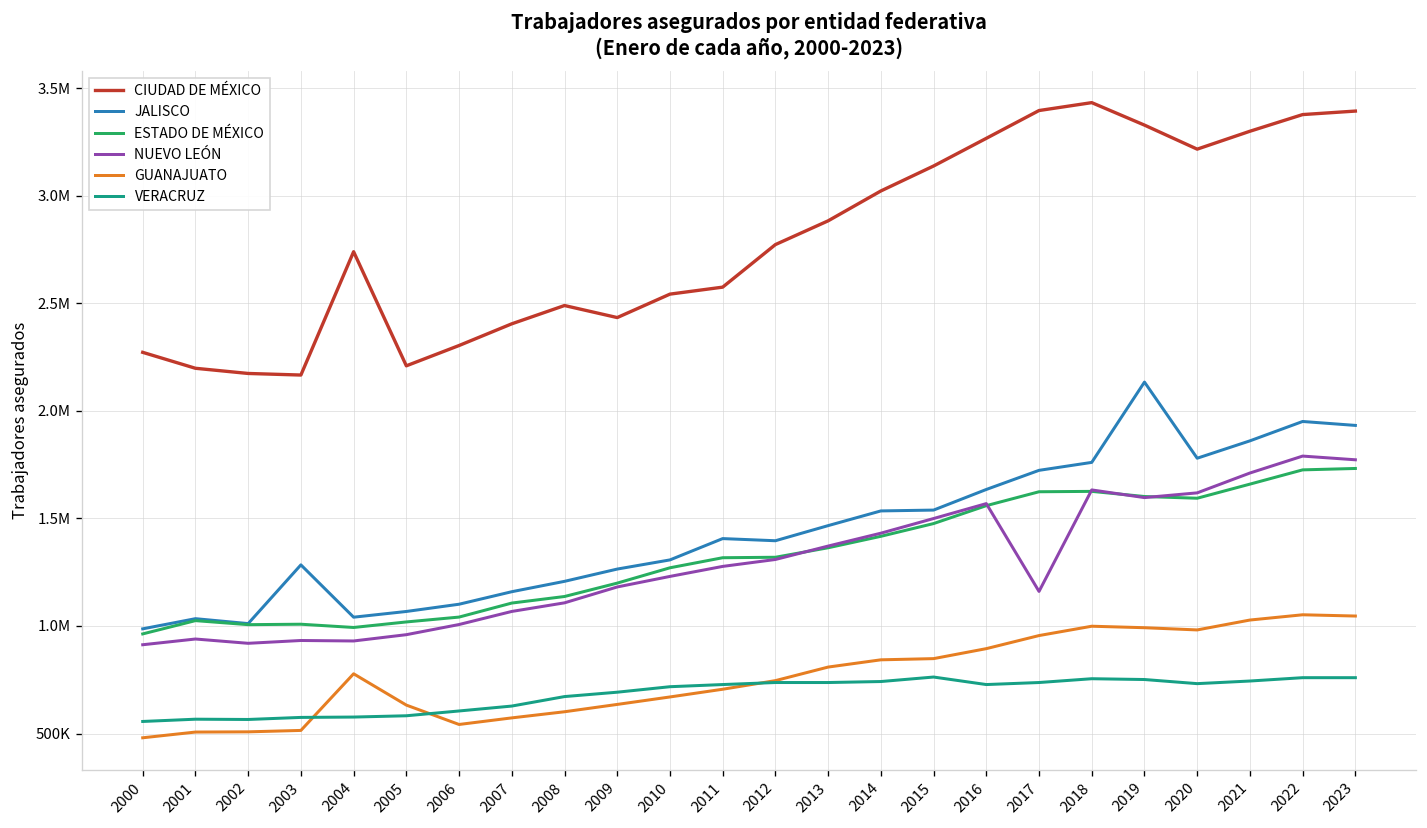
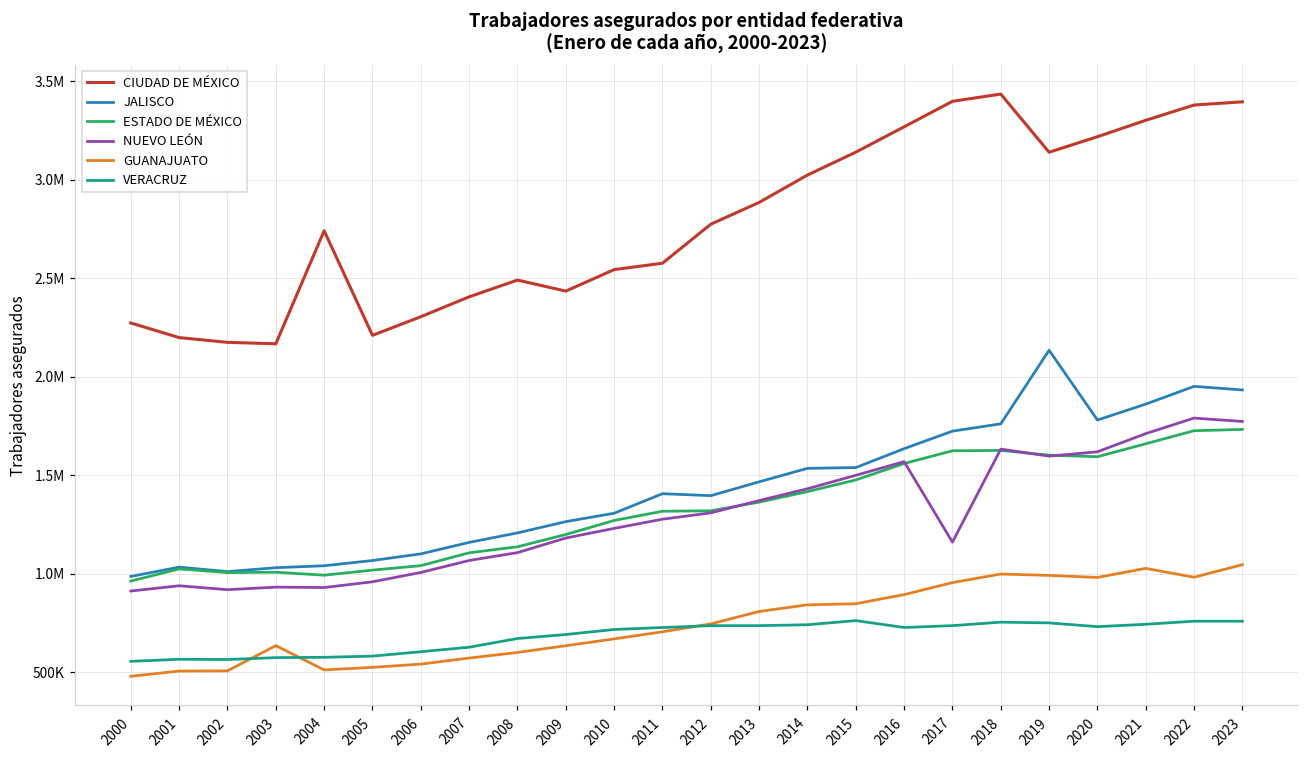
  {
    "CIUDAD DE MÉXICO": {
      "2000": 2270000,
      "2001": 2200000,
      "2002": 2170000,
      "2003": 2170000,
      "2004": 2740000,
      "2005": 2210000,
      "2006": 2300000,
      "2007": 2410000,
      "2008": 2490000,
      "2009": 2430000,
      "2010": 2540000,
      "2011": 2580000,
      "2012": 2770000,
      "2013": 2880000,
      "2014": 3020000,
      "2015": 3140000,
      "2016": 3270000,
      "2017": 3400000,
      "2018": 3430000,
-     "2019": 3330000,
+     "2019": 3140000,
      "2020": 3220000,
      "2021": 3300000,
      "2022": 3380000,
      "2023": 3390000
    },
    "JALISCO": {
      "2000": 990000,
-     "2003": 1280000,
+     "2003": 1030000,
      "2004": 1040000,
      "2005": 1070000,
      "2006": 1100000,
      "2007": 1160000,
      "2008": 1210000,
      "2009": 1260000,
      "2010": 1310000,
      "2011": 1410000,
      "2012": 1400000,
      "2013": 1470000,
      "2014": 1540000,
      "2015": 1540000,
      "2016": 1640000,
      "2017": 1720000,
      "2018": 1760000,
      "2019": 2130000,
      "2020": 1780000,
      "2021": 1860000,
      "2022": 1950000,
      "2023": 1930000
    },
    "NUEVO LEÓN": {
      "2000": 910000,
      "2001": 940000,
      "2002": 920000,
      "2003": 930000,
      "2004": 930000,
      "2005": 960000,
      "2006": 1010000,
      "2007": 1070000,
      "2008": 1110000,
      "2009": 1180000,
      "2010": 1230000,
      "2011": 1280000,
      "2014": 1430000,
      "2015": 1500000,
      "2017": 1160000,
      "2020": 1620000,
      "2021": 1710000,
      "2022": 1790000,
      "2023": 1770000
    },
    "GUANAJUATO": {
      "2000": 480000,
      "2001": 510000,
      "2002": 510000,
-     "2003": 510000,
-     "2004": 780000,
-     "2005": 630000,
+     "2003": 640000,
+     "2004": 510000,
+     "2005": 530000,
      "2006": 540000,
      "2007": 570000,
      "2008": 600000,
      "2009": 640000,
      "2010": 670000,
      "2011": 710000,
      "2013": 810000,
      "2014": 840000,
      "2015": 850000,
      "2016": 890000,
      "2017": 960000,
      "2018": 1000000,
      "2019": 990000,
      "2020": 980000,
      "2021": 1030000,
-     "2022": 1050000,
+     "2022": 980000,
      "2023": 1050000
    }
  }
